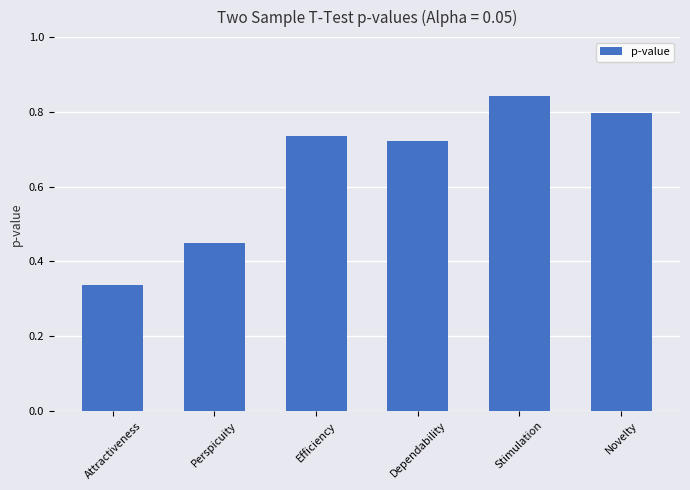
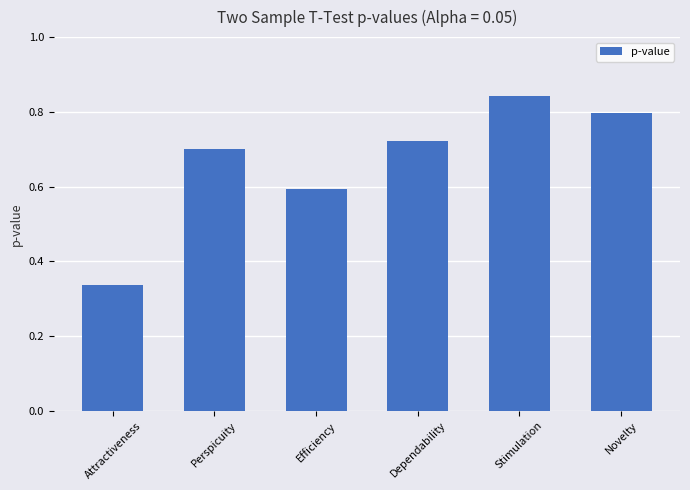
  {
    "Attractiveness": 0.34,
-   "Perspicuity": 0.45,
-   "Efficiency": 0.73,
+   "Perspicuity": 0.70,
+   "Efficiency": 0.59,
    "Dependability": 0.72,
    "Stimulation": 0.84,
    "Novelty": 0.80
  }
